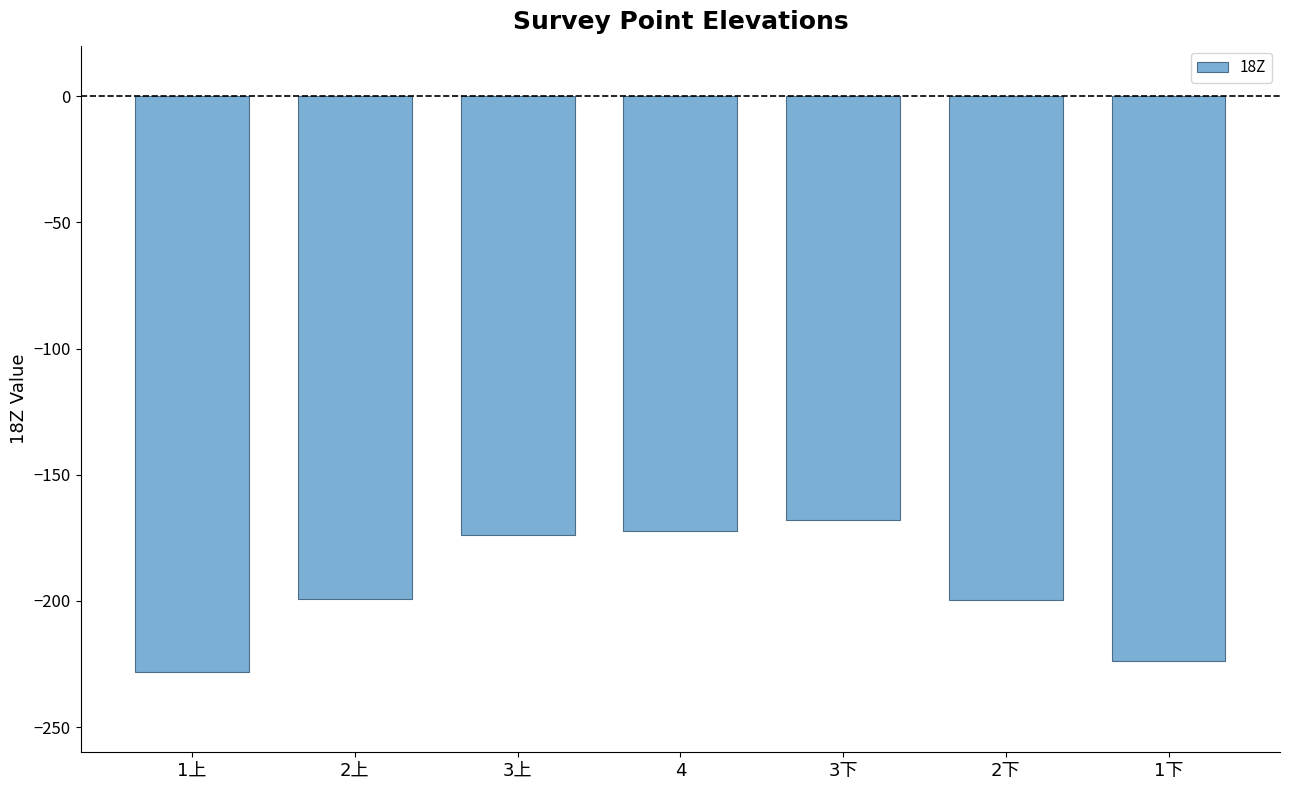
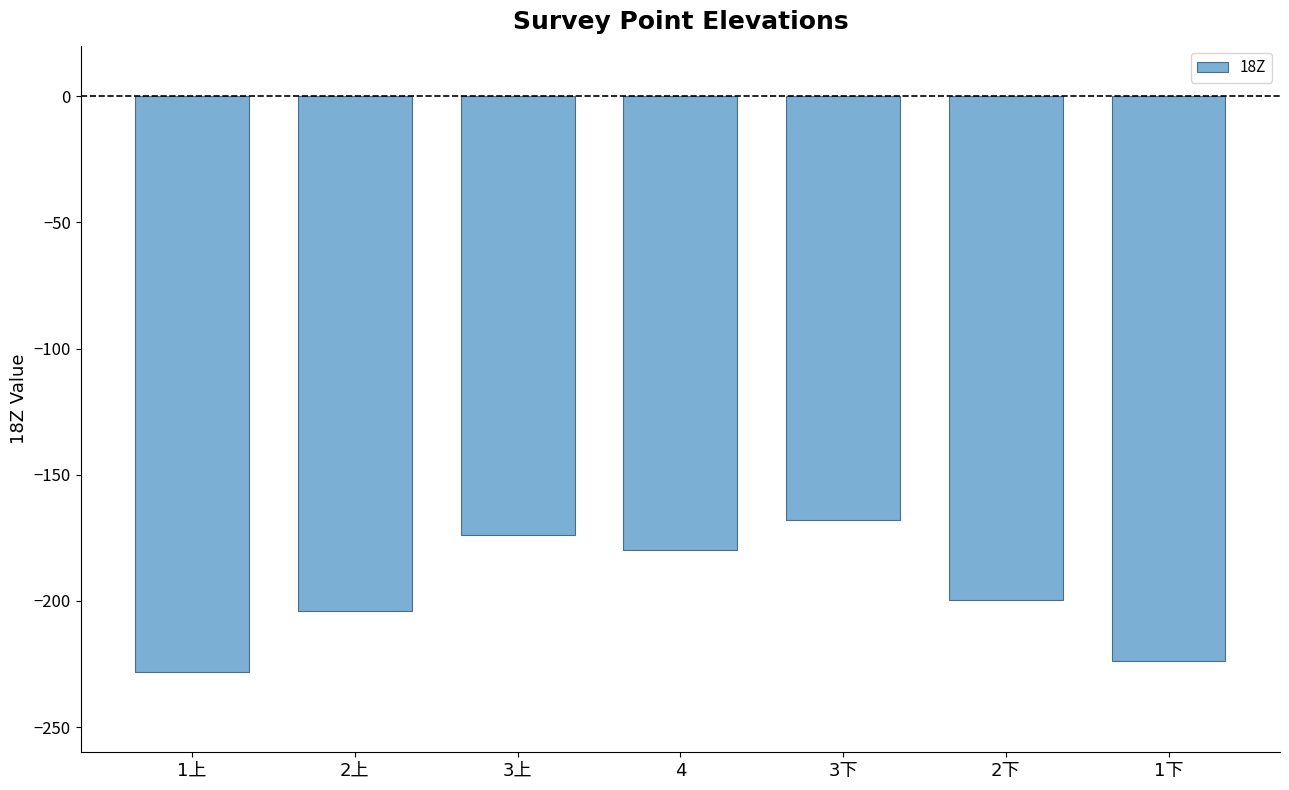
  {
    "1上": -228,
-   "2上": -199,
+   "2上": -204,
    "3上": -174,
-   "4": -172,
+   "4": -180,
    "3下": -168,
    "2下": -200,
    "1下": -224
  }
